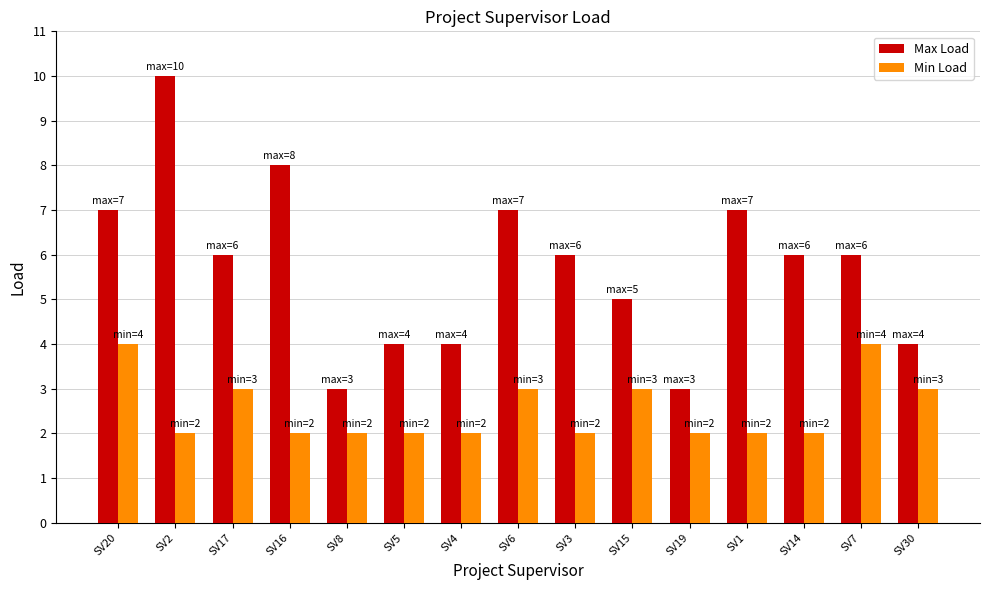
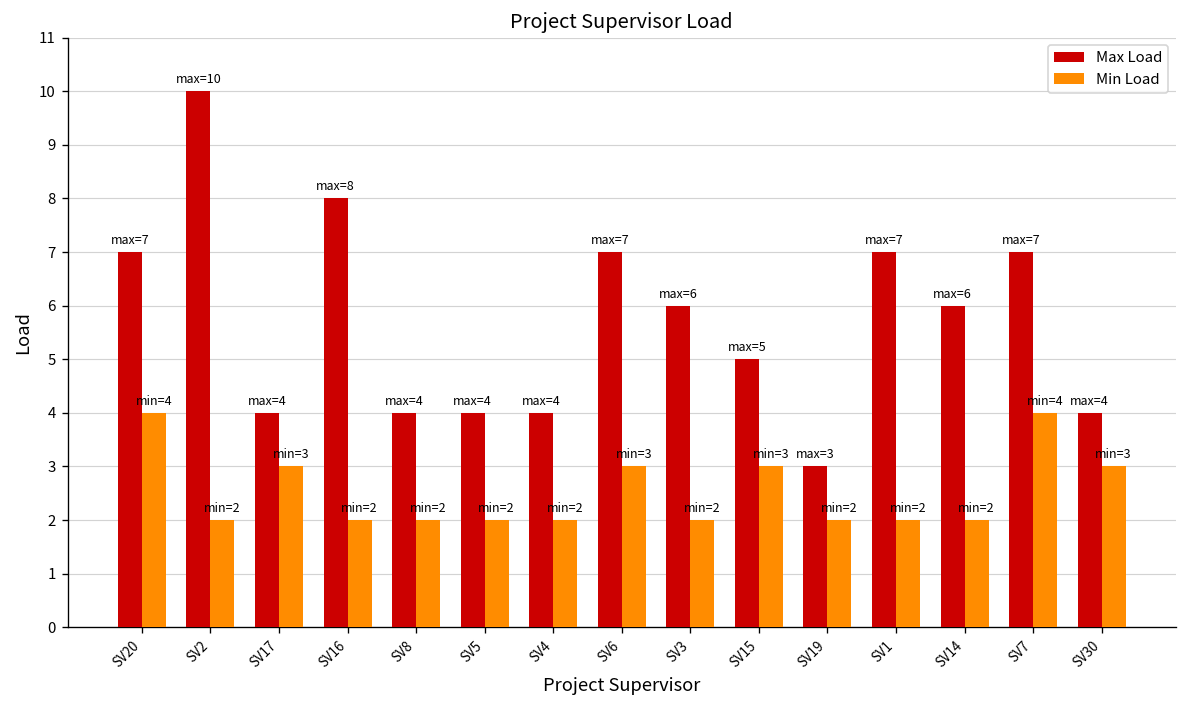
  {
    "Max Load": {
      "SV20": 7,
      "SV2": 10,
-     "SV17": 6,
+     "SV17": 4,
      "SV16": 8,
-     "SV8": 3,
+     "SV8": 4,
      "SV5": 4,
      "SV4": 4,
      "SV6": 7,
      "SV3": 6,
      "SV15": 5,
      "SV19": 3,
      "SV1": 7,
      "SV14": 6,
-     "SV7": 6,
+     "SV7": 7,
      "SV30": 4
    },
    "Min Load": {
      "SV20": 4,
      "SV2": 2,
      "SV17": 3,
      "SV16": 2,
      "SV8": 2,
      "SV5": 2,
      "SV4": 2,
      "SV6": 3,
      "SV3": 2,
      "SV15": 3,
      "SV19": 2,
      "SV1": 2,
      "SV14": 2,
      "SV7": 4,
      "SV30": 3
    }
  }
